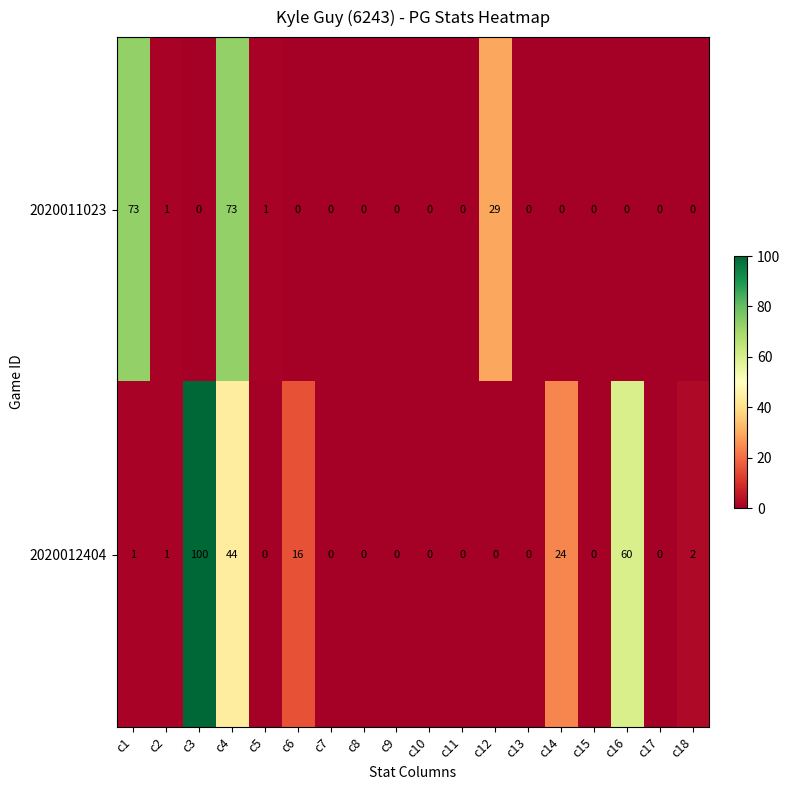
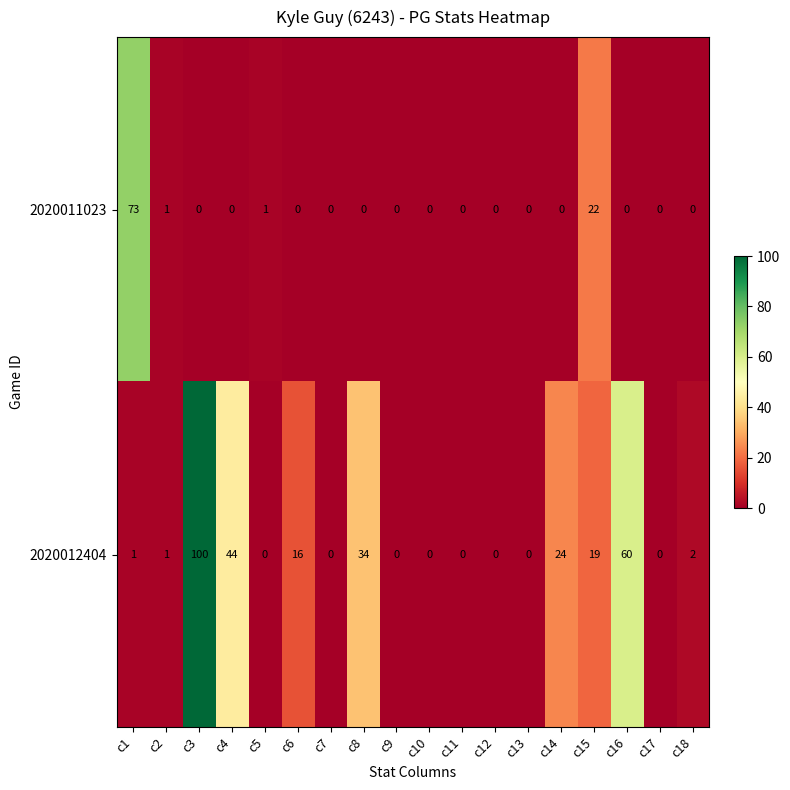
  {
    "2020011023": {
      "c1": 73,
      "c2": 1,
      "c3": 0,
-     "c4": 73,
+     "c4": 0,
      "c5": 1,
      "c6": 0,
      "c7": 0,
      "c8": 0,
      "c9": 0,
      "c10": 0,
      "c11": 0,
-     "c12": 29,
+     "c12": 0,
      "c13": 0,
      "c14": 0,
-     "c15": 0,
+     "c15": 22,
      "c16": 0,
      "c17": 0,
      "c18": 0
    },
    "2020012404": {
      "c1": 1,
      "c2": 1,
      "c3": 100,
      "c4": 44,
      "c5": 0,
      "c6": 16,
      "c7": 0,
-     "c8": 0,
+     "c8": 34,
      "c9": 0,
      "c10": 0,
      "c11": 0,
      "c12": 0,
      "c13": 0,
      "c14": 24,
-     "c15": 0,
+     "c15": 19,
      "c16": 60,
      "c17": 0,
      "c18": 2
    }
  }
